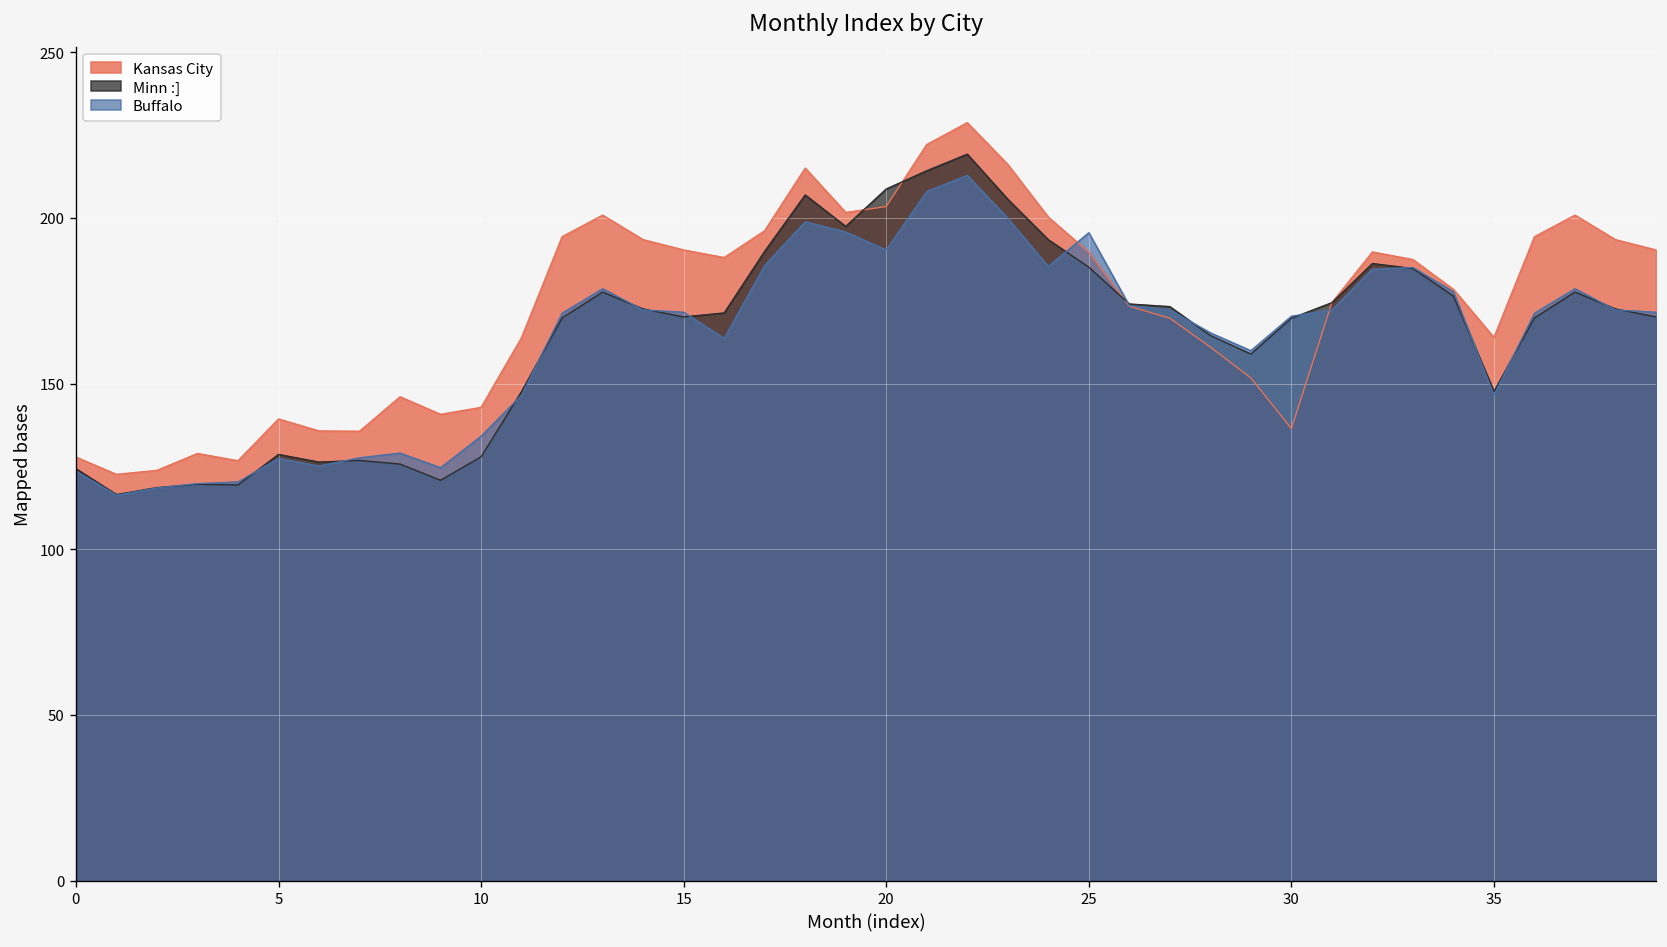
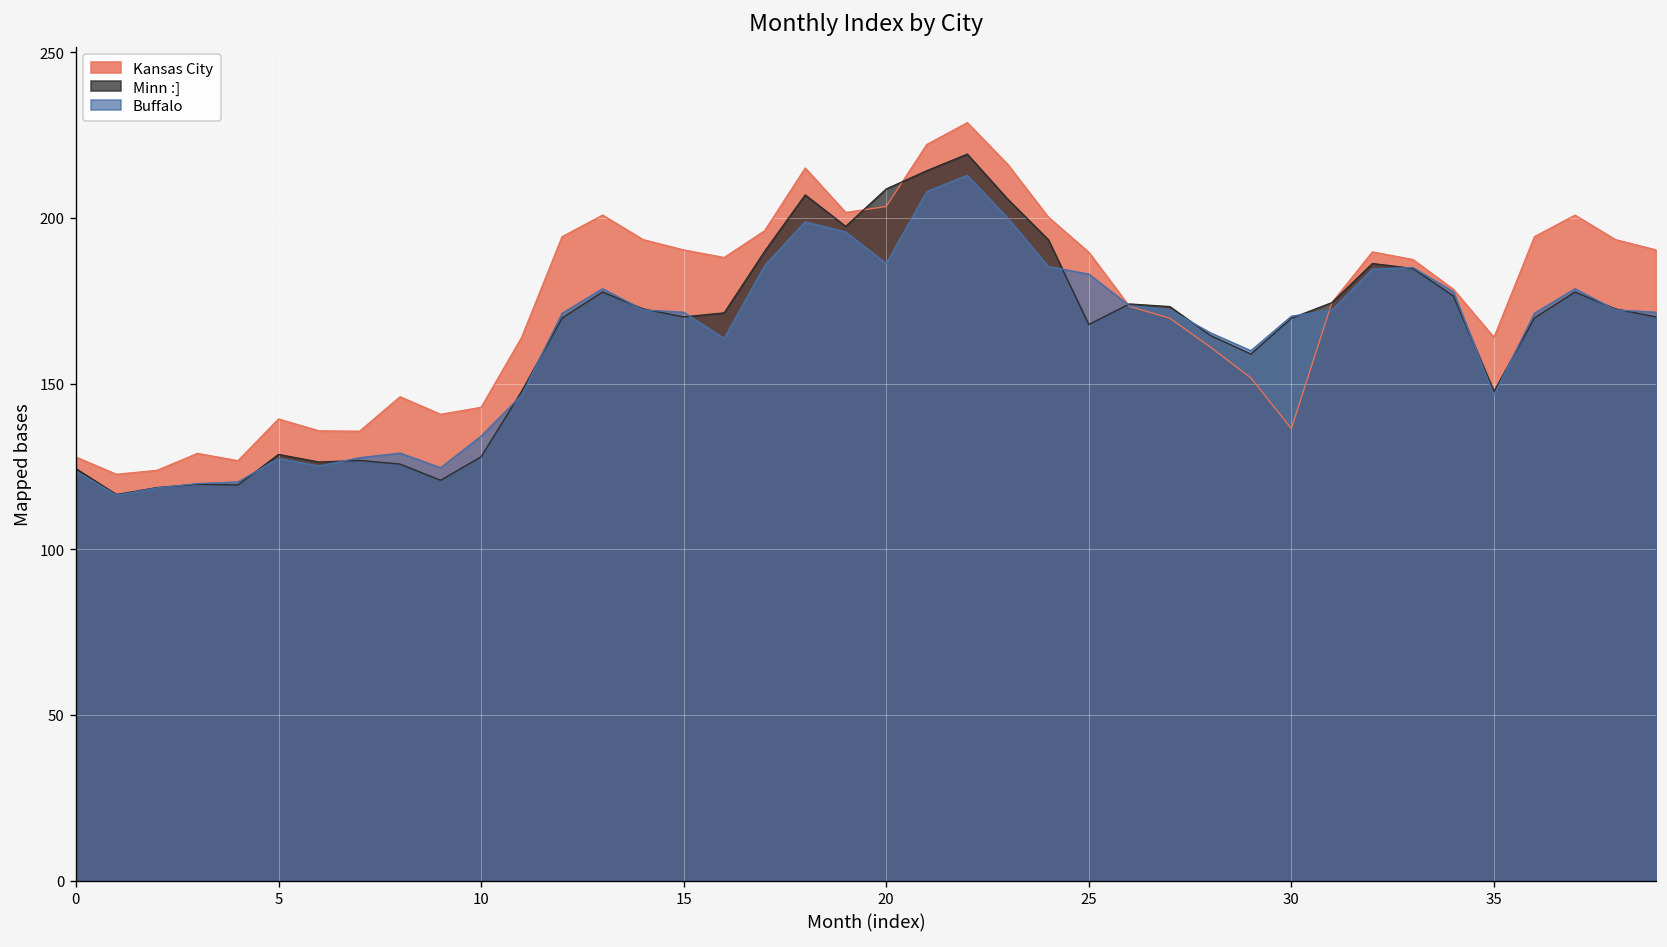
  {
    "Kansas City": {
      "0": 128,
      "5": 139,
      "10": 143,
      "15": 190,
      "20": 203,
      "25": 190,
      "30": 136,
      "35": 164
    },
    "Minn :]": {
      "5": 129,
      "10": 128,
      "15": 170,
      "20": 209,
-     "25": 185,
+     "25": 168,
      "35": 148
    },
    "Buffalo": {
      "5": 127,
      "10": 134,
      "15": 172,
-     "20": 190,
-     "25": 196,
+     "20": 186,
+     "25": 183,
      "35": 147
    }
  }
